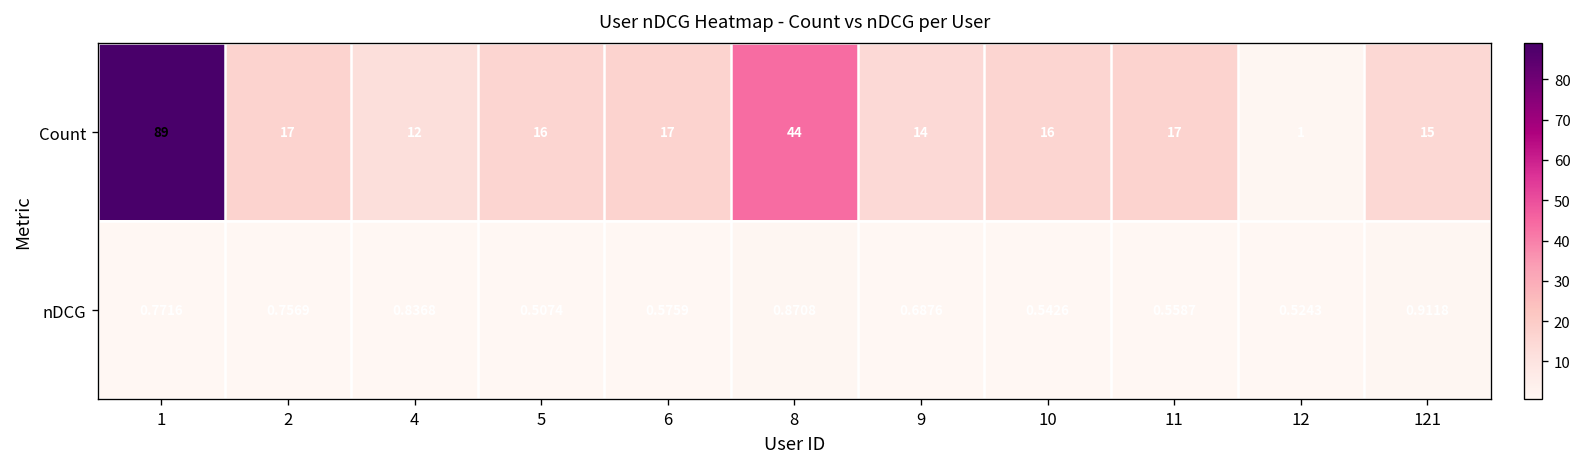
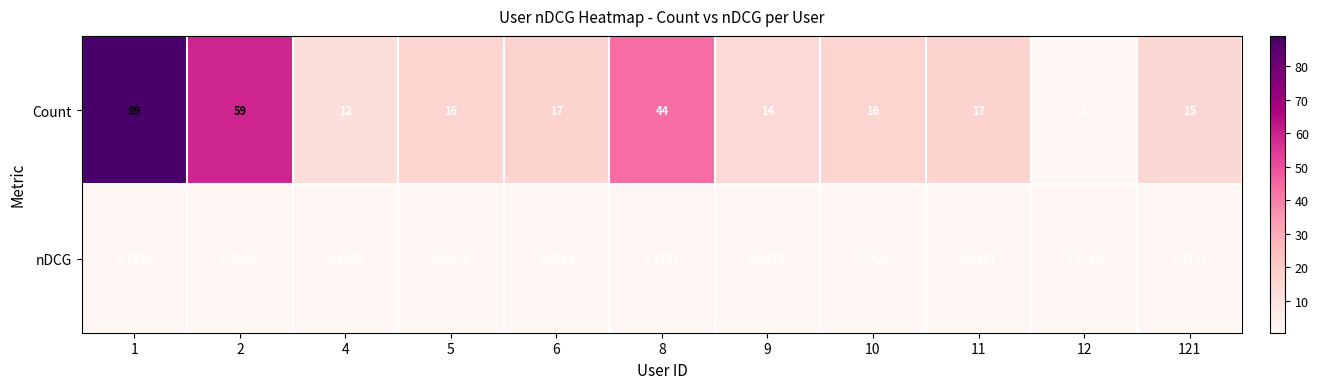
  {
    "Count": {
      "1": 89,
-     "2": 17,
+     "2": 59,
      "6": 17,
      "8": 44,
      "11": 17
    }
  }
